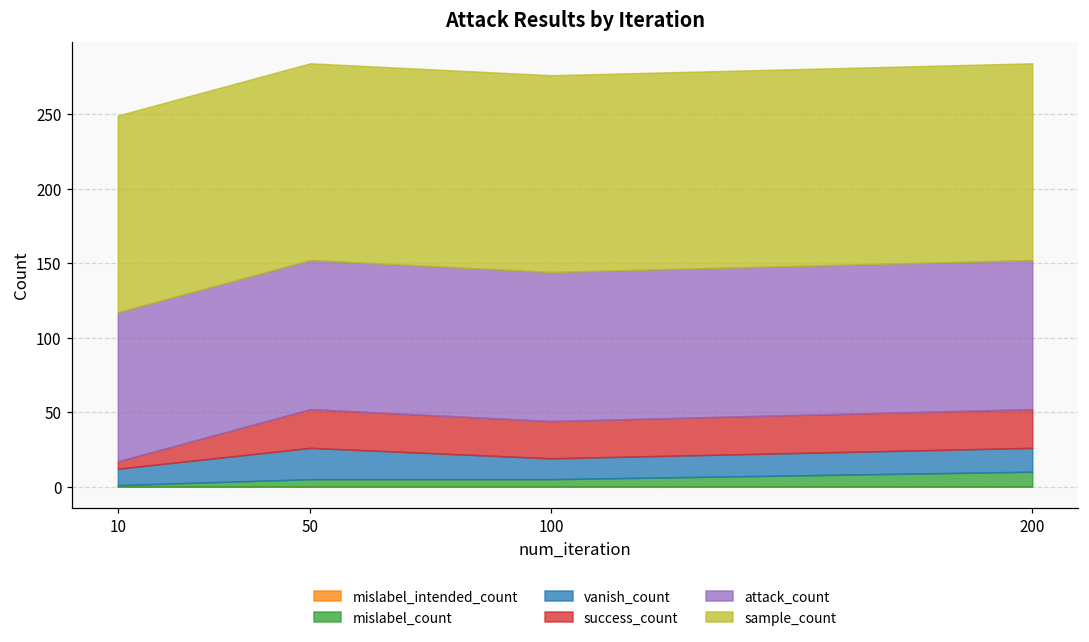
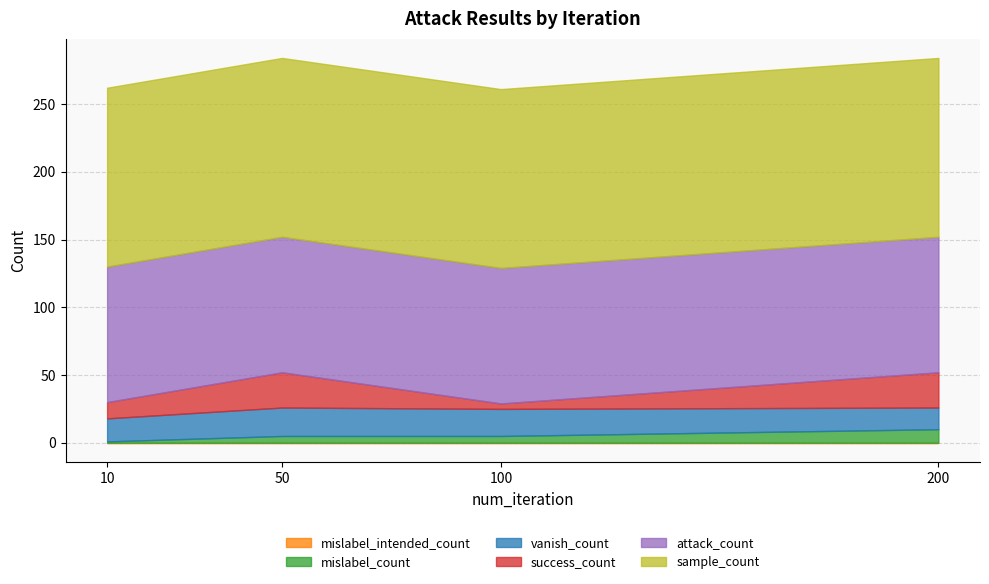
  {
    "mislabel_intended_count": {
      "50": 0,
      "100": 0,
      "200": 0
    },
    "mislabel_count": {
      "50": 5,
      "100": 5,
      "200": 10
    },
    "vanish_count": {
-     "10": 11,
+     "10": 17,
      "50": 21,
-     "100": 14,
+     "100": 20,
      "200": 16
    },
    "success_count": {
-     "10": 5,
+     "10": 12,
      "50": 26,
-     "100": 25,
+     "100": 4,
      "200": 26
    },
    "attack_count": {
      "10": 100,
      "50": 100,
      "100": 100,
      "200": 100
    },
    "sample_count": {
      "10": 132,
      "50": 132,
      "100": 132,
      "200": 132
    }
  }
